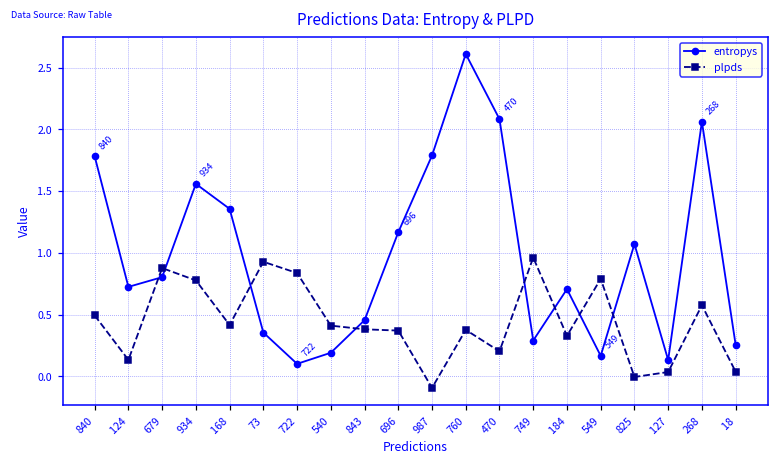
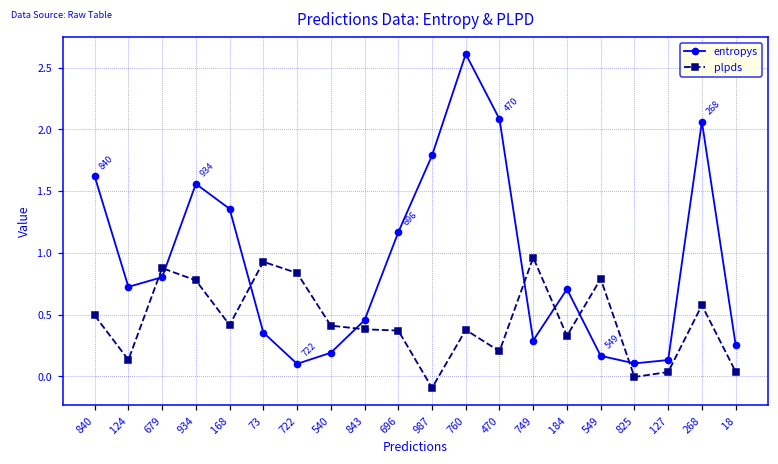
  {
    "entropys": {
-     "840": 1.78,
+     "840": 1.62,
      "124": 0.72,
      "679": 0.80,
      "168": 1.36,
      "73": 0.36,
      "540": 0.19,
      "843": 0.46,
      "987": 1.79,
      "760": 2.61,
      "749": 0.29,
      "184": 0.71,
-     "825": 1.07,
+     "825": 0.11,
      "127": 0.13,
      "18": 0.26
    },
    "plpds": {
      "840": 0.49,
      "124": 0.13,
      "679": 0.88,
      "934": 0.78,
      "168": 0.42,
      "73": 0.93,
      "722": 0.84,
      "540": 0.41,
      "843": 0.38,
      "696": 0.37,
      "987": -0.09,
      "760": 0.38,
      "470": 0.20,
      "749": 0.96,
      "184": 0.33,
      "549": 0.79,
      "825": 0.00,
      "127": 0.04,
      "268": 0.58,
      "18": 0.04
    }
  }
